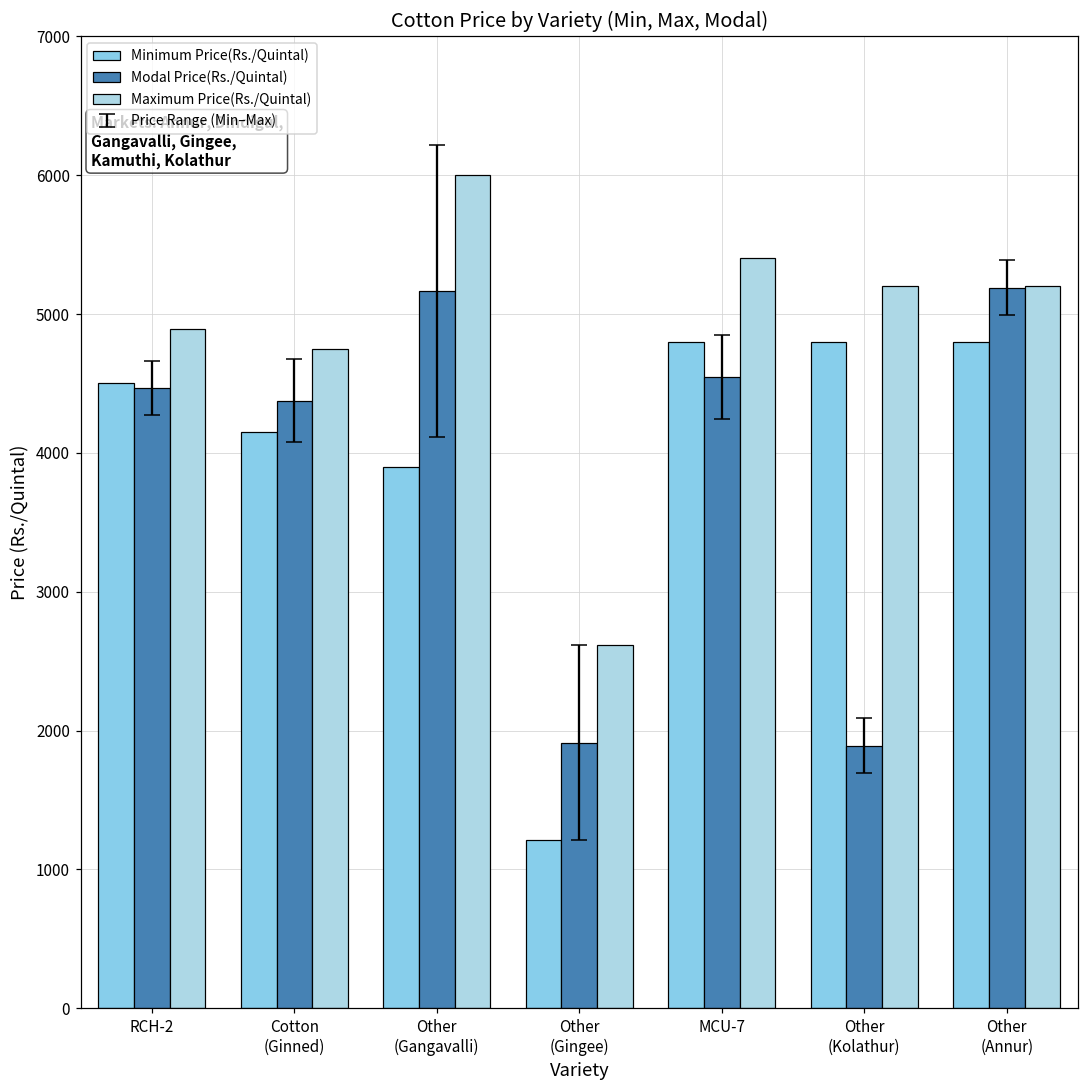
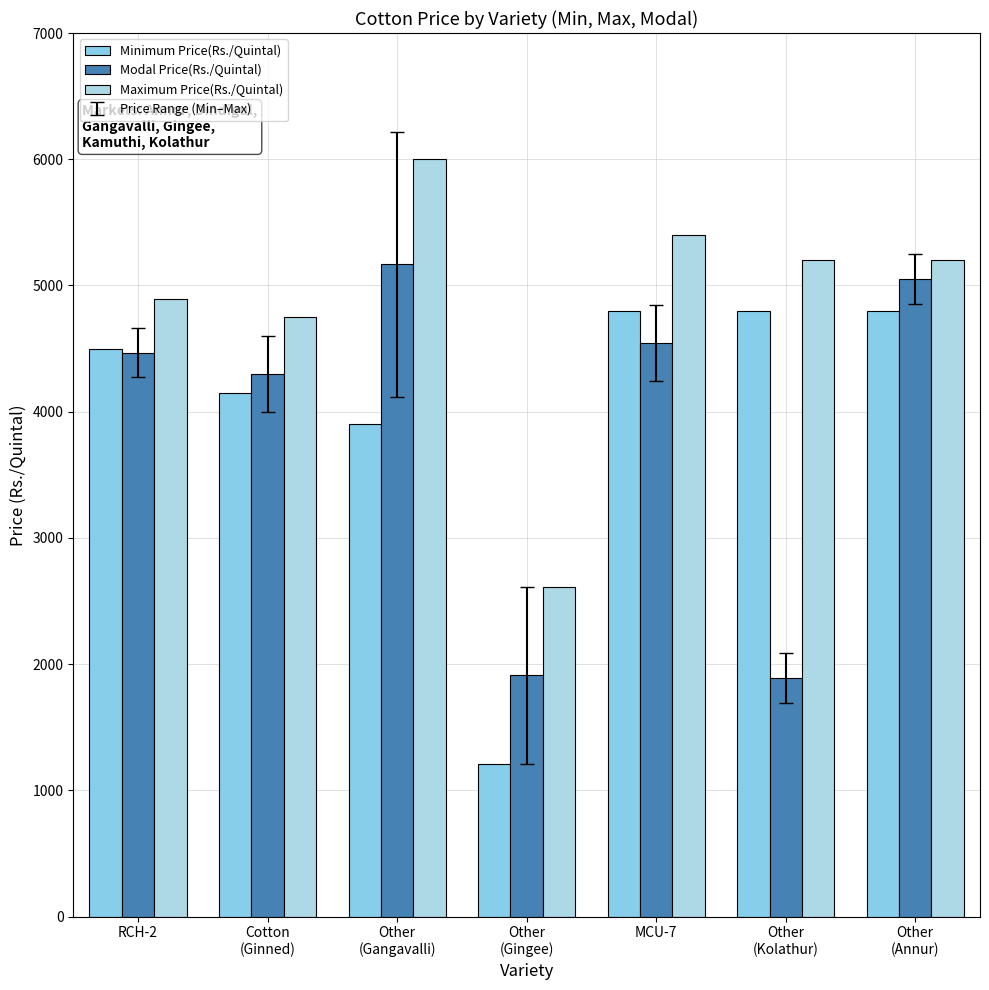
  {
    "Modal Price(Rs./Quintal)": {
      "RCH-2": 4470,
-     "Cotton (Ginned)": 4380,
+     "Cotton (Ginned)": 4300,
      "Other (Gangavalli)": 5170,
      "Other (Gingee)": 1910,
      "MCU-7": 4550,
      "Other (Kolathur)": 1890,
-     "Other (Annur)": 5190
+     "Other (Annur)": 5050
    }
  }
